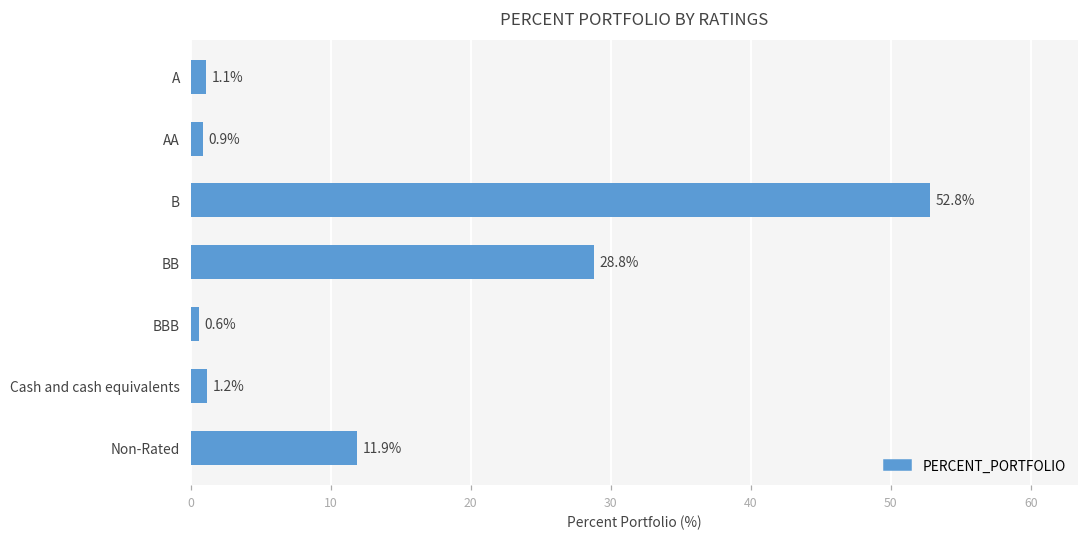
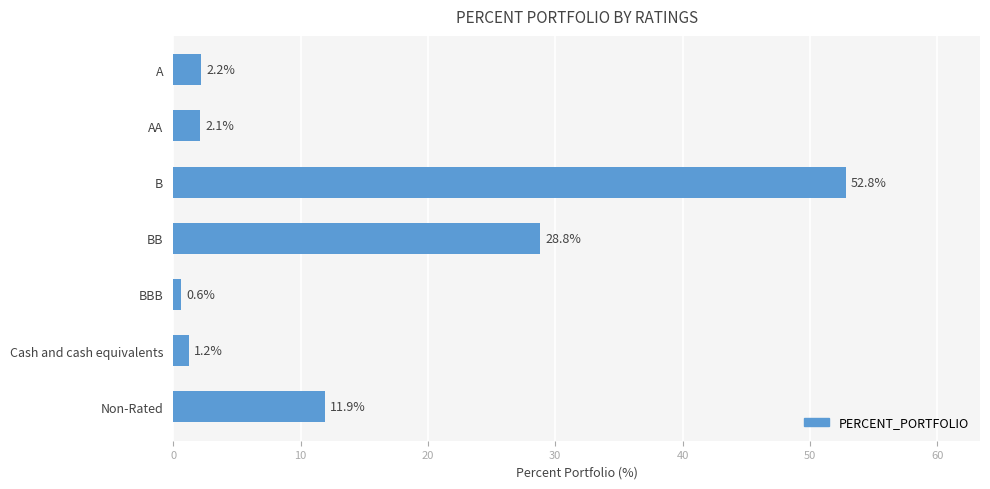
  {
-   "A": "1.1%",
-   "AA": "0.9%",
+   "A": "2.2%",
+   "AA": "2.1%",
    "B": "52.8%",
    "BB": "28.8%",
    "BBB": "0.6%",
    "Cash and cash equivalents": "1.2%",
    "Non-Rated": "11.9%"
  }
